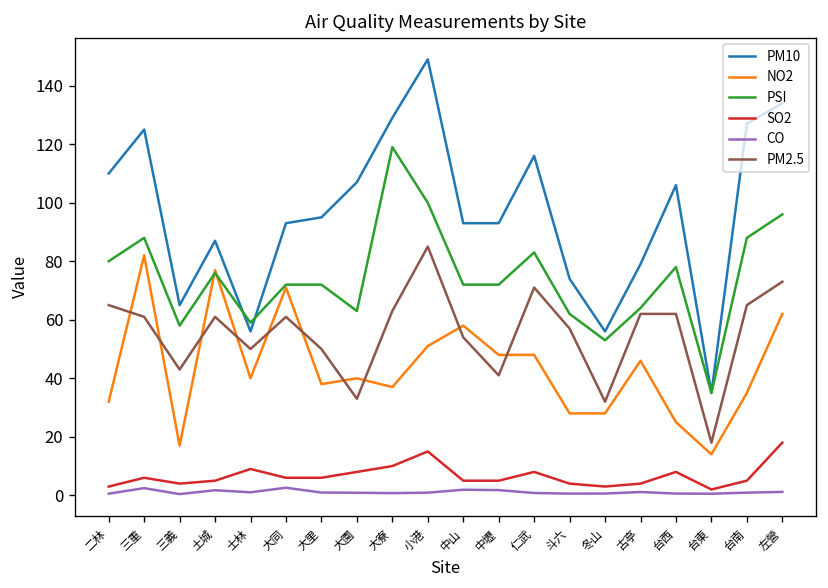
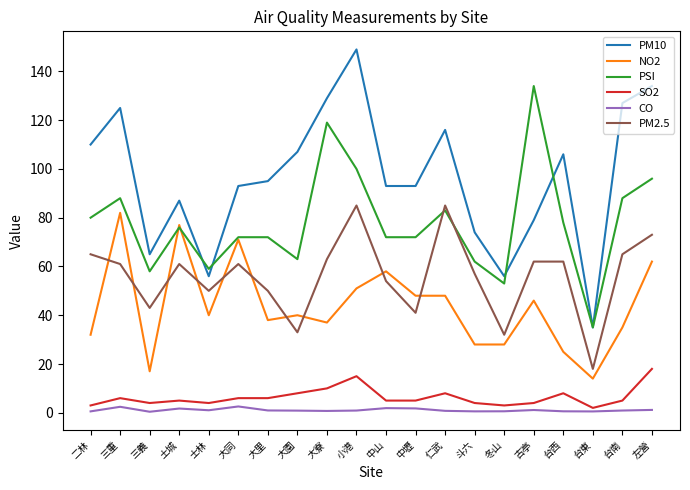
  {
    "PM10": {
      "二林": 110,
      "三重": 125,
      "三義": 65,
      "土城": 87,
      "士林": 56,
      "大同": 93,
      "大里": 95,
      "大園": 107,
      "大寮": 129,
      "小港": 149,
      "中山": 93,
      "中壢": 93,
      "仁武": 116,
      "斗六": 74,
      "冬山": 56,
      "古亭": 79,
      "台西": 106
    },
    "NO2": {
      "二林": 32,
      "三重": 82,
      "三義": 17,
      "士林": 40,
      "大里": 38,
      "大園": 40,
      "大寮": 37,
      "小港": 51,
      "中山": 58,
      "中壢": 48,
      "仁武": 48,
      "斗六": 28,
      "冬山": 28,
      "古亭": 46,
      "台西": 25,
      "台東": 14,
      "台南": 35,
      "左營": 62
    },
    "PSI": {
      "二林": 80,
      "三重": 88,
      "三義": 58,
      "士林": 59,
      "大里": 72,
      "大園": 63,
      "大寮": 119,
      "小港": 100,
      "中山": 72,
      "中壢": 72,
      "仁武": 83,
      "斗六": 62,
      "冬山": 53,
-     "古亭": 64,
+     "古亭": 134,
      "台西": 78,
      "台南": 88,
      "左營": 96
    },
    "SO2": {
      "二林": 3,
      "三重": 6,
      "三義": 4,
      "土城": 5,
-     "士林": 9,
+     "士林": 4,
      "大同": 6,
      "大里": 6,
      "大園": 8,
      "大寮": 10,
      "小港": 15,
      "中山": 5,
      "中壢": 5,
      "仁武": 8,
      "斗六": 4,
      "冬山": 3,
      "古亭": 4,
      "台西": 8,
      "台東": 2,
      "台南": 5,
      "左營": 18
    },
    "CO": {
      "二林": 1,
      "三重": 2,
      "三義": 0,
      "土城": 2,
      "士林": 1,
      "大同": 3,
      "大里": 1,
      "大園": 1,
      "大寮": 1,
      "小港": 1,
      "中山": 2,
      "中壢": 2,
      "仁武": 1,
      "斗六": 1,
      "冬山": 1,
      "古亭": 1,
      "台西": 1,
      "台東": 1,
      "台南": 1,
      "左營": 1
    },
    "PM2.5": {
      "二林": 65,
      "三重": 61,
      "三義": 43,
      "土城": 61,
      "士林": 50,
      "大同": 61,
      "大里": 50,
      "大園": 33,
      "大寮": 63,
      "小港": 85,
      "中山": 54,
      "中壢": 41,
-     "仁武": 71,
+     "仁武": 85,
      "斗六": 57,
      "冬山": 32,
      "古亭": 62,
      "台西": 62,
      "台東": 18,
      "台南": 65,
      "左營": 73
    }
  }
